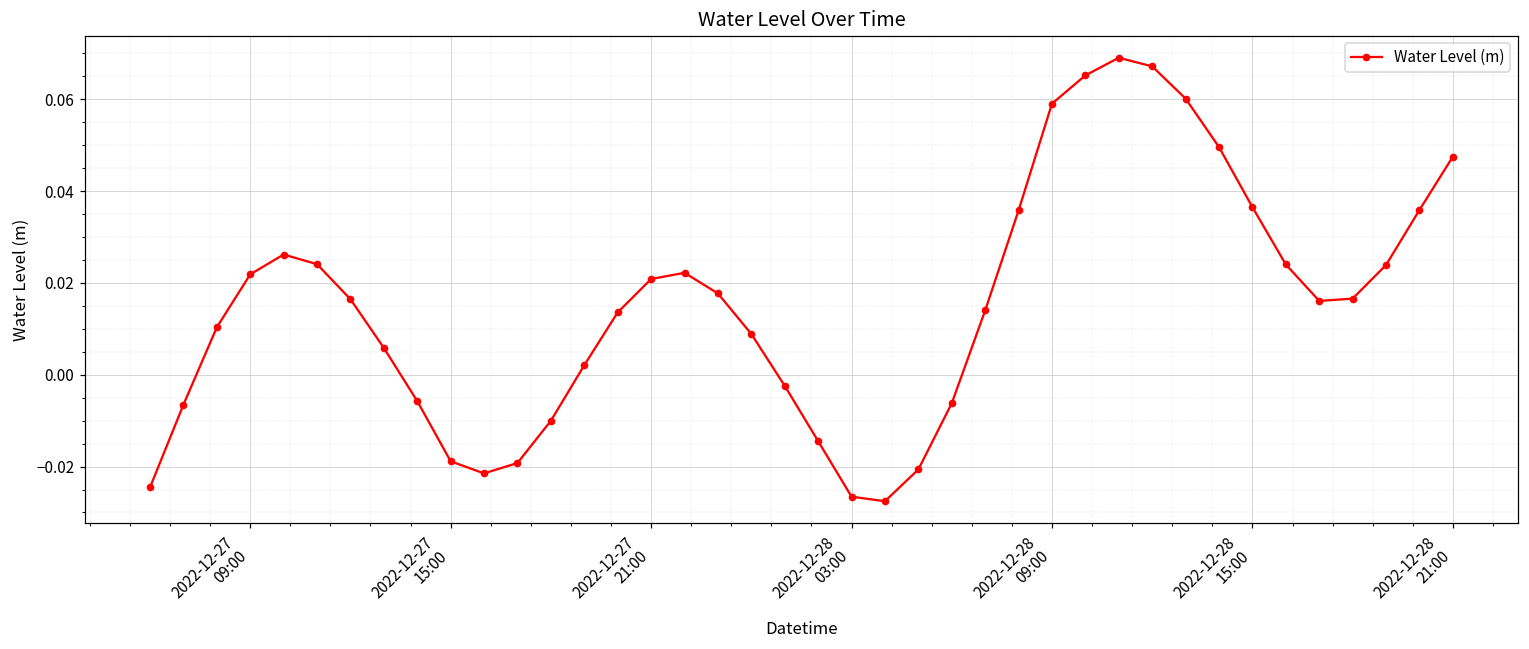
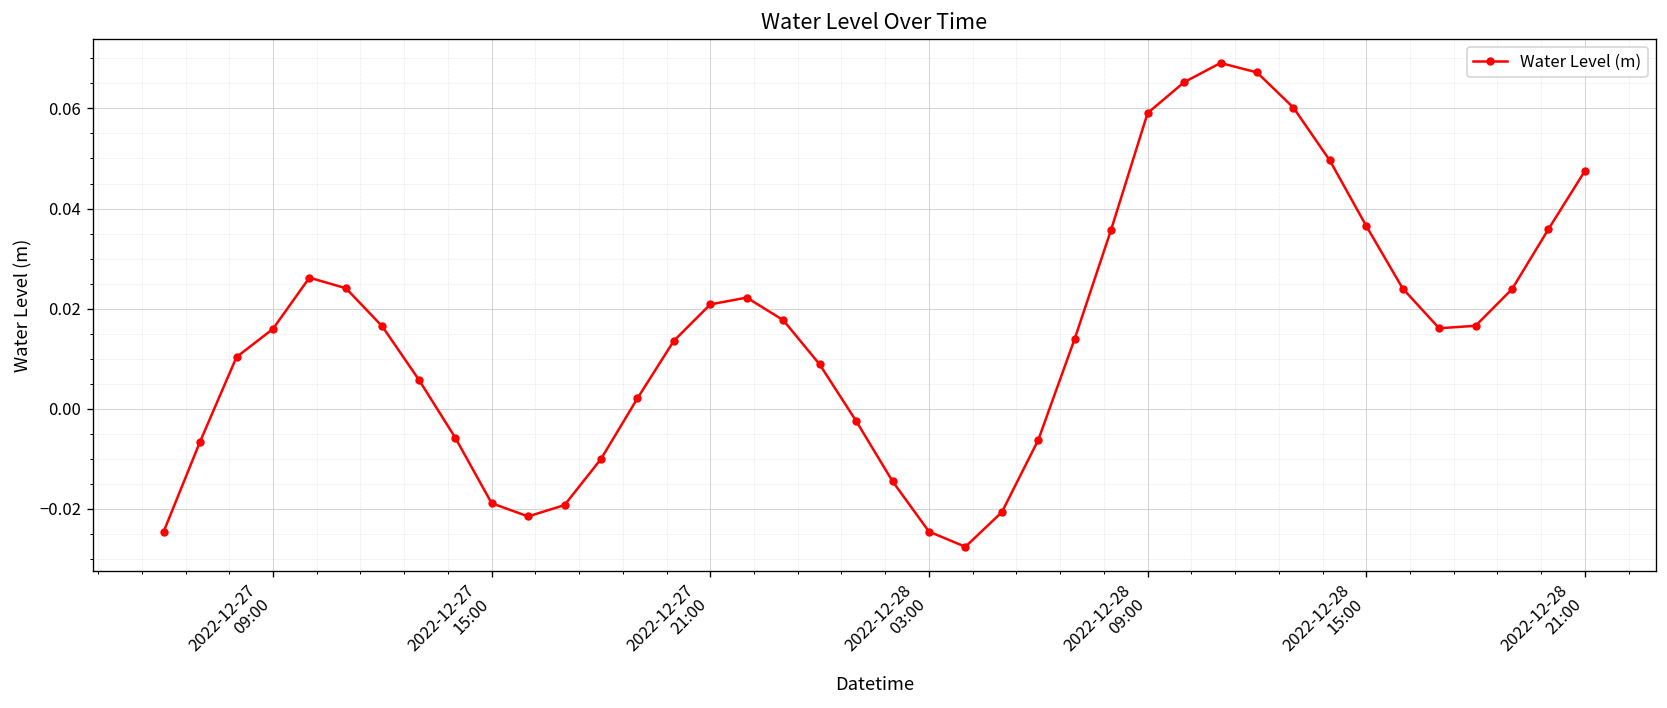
  {
-   "2022-12-27 09:00": 0.022,
+   "2022-12-27 09:00": 0.016,
    "2022-12-27 15:00": -0.019,
    "2022-12-27 21:00": 0.021,
-   "2022-12-28 03:00": -0.027,
+   "2022-12-28 03:00": -0.025,
    "2022-12-28 09:00": 0.059,
    "2022-12-28 15:00": 0.037,
    "2022-12-28 21:00": 0.048
  }
